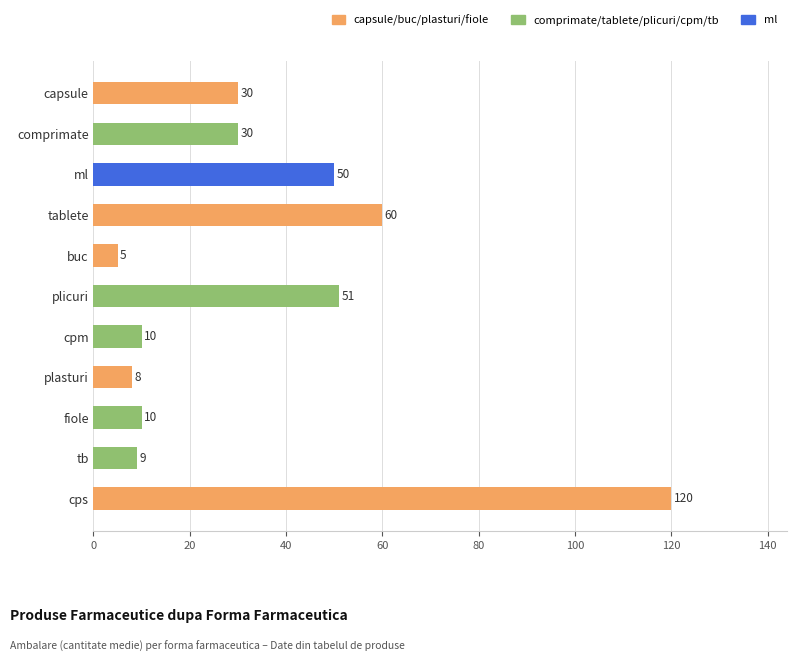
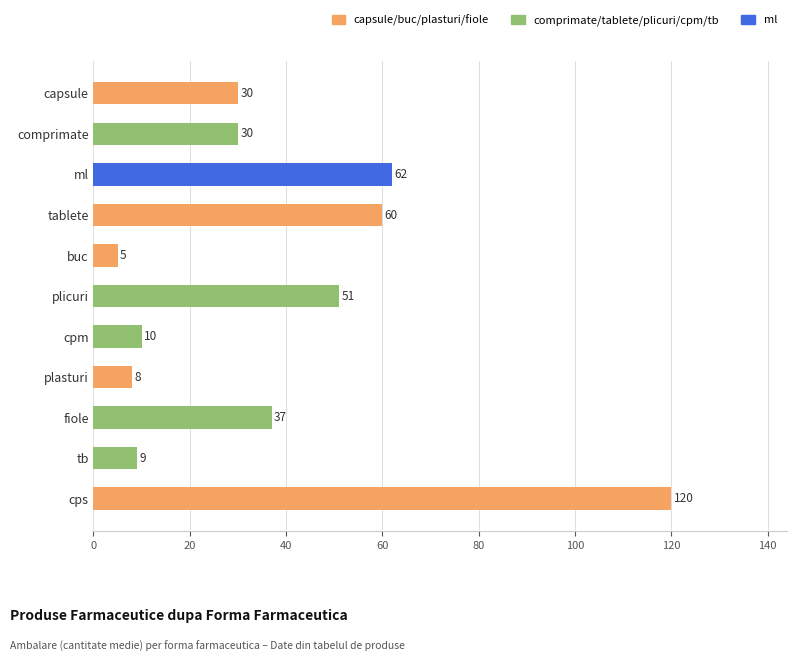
  {
    "capsule": 30,
    "comprimate": 30,
-   "ml": 50,
+   "ml": 62,
    "tablete": 60,
    "buc": 5,
    "plicuri": 51,
    "cpm": 10,
    "plasturi": 8,
-   "fiole": 10,
+   "fiole": 37,
    "tb": 9,
    "cps": 120
  }
